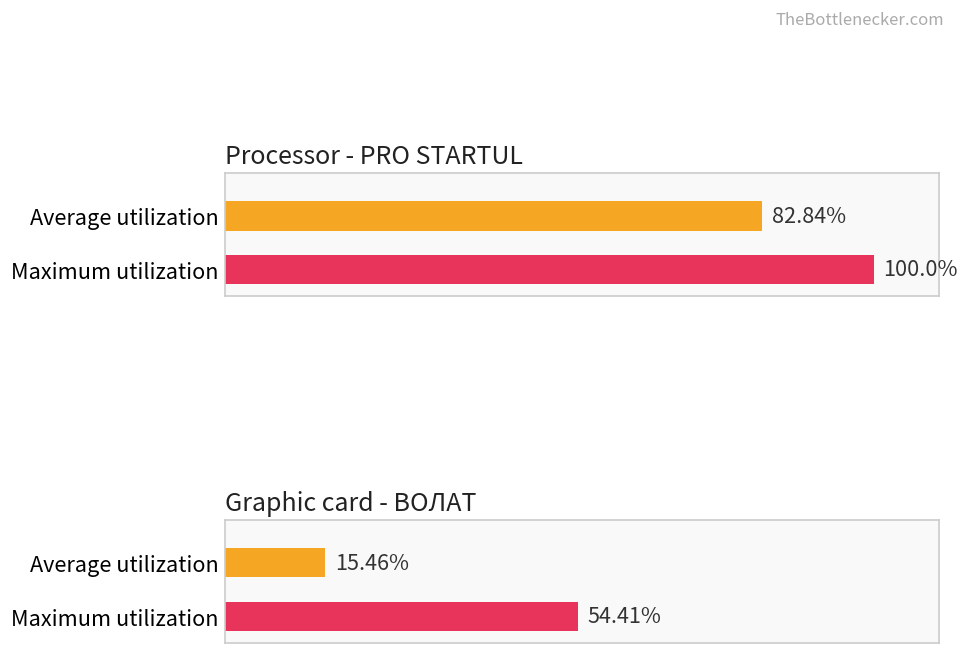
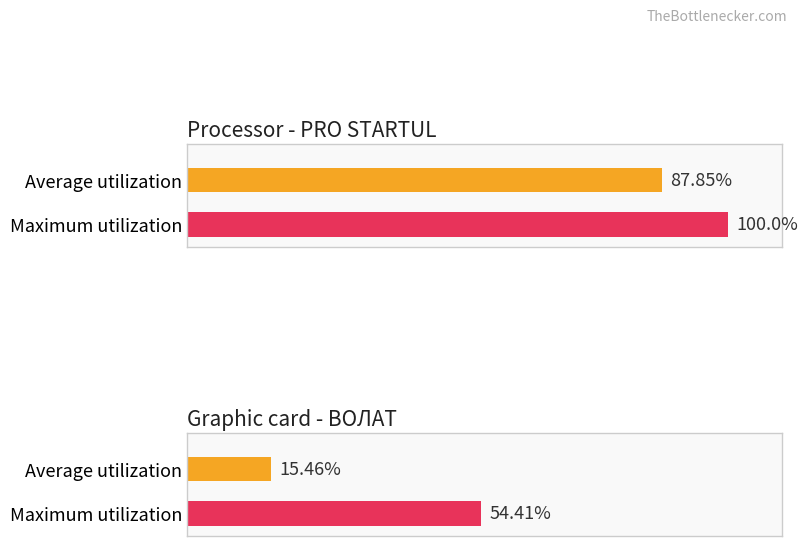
  {
    "Processor - PRO STARTUL": {
-     "Average utilization": "82.84%",
+     "Average utilization": "87.85%",
      "Maximum utilization": "100.0%"
    },
    "Graphic card - ВОЛАТ": {
      "Average utilization": "15.46%",
      "Maximum utilization": "54.41%"
    }
  }
